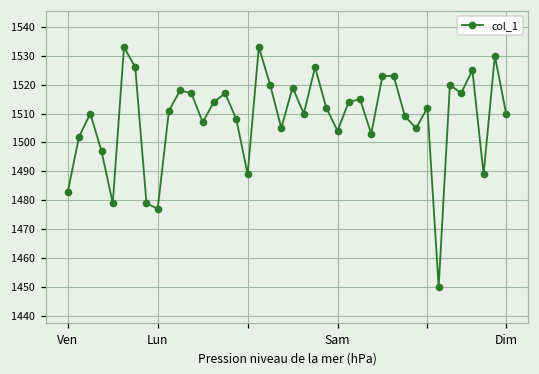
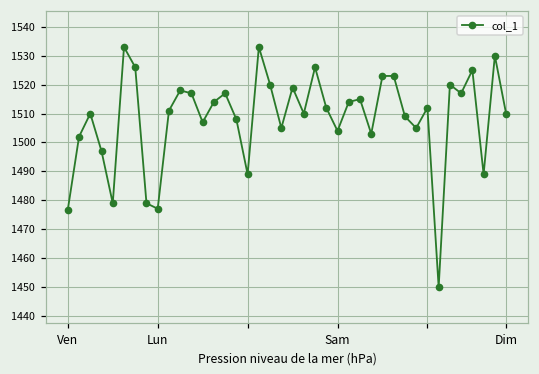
  {
-   "Ven": 1483,
+   "Ven": 1477,
    "Lun": 1477,
    "Sam": 1504,
    "Dim": 1510
  }
